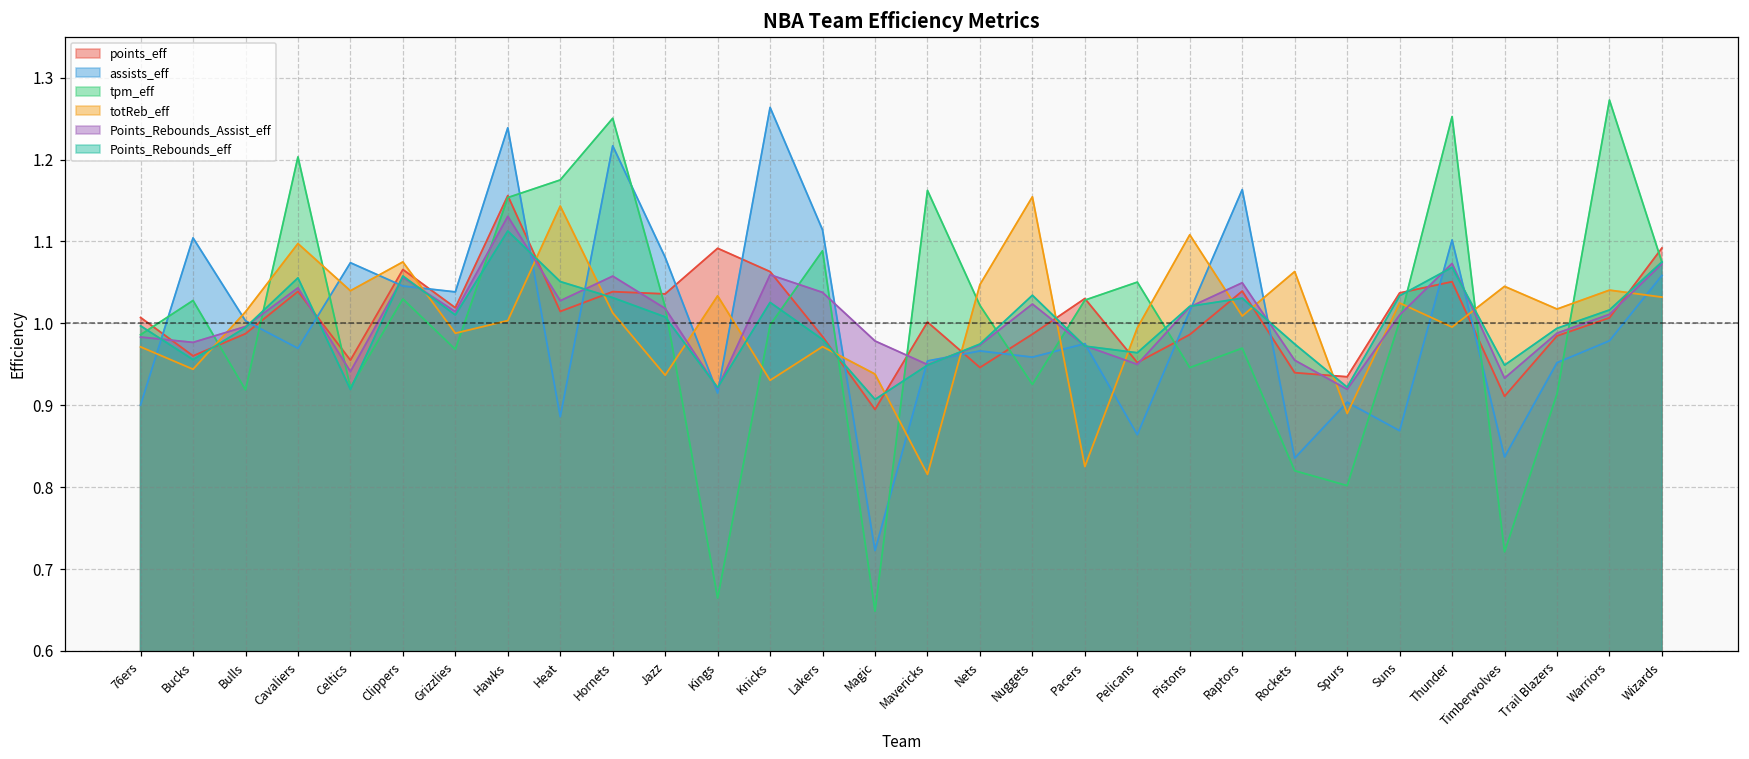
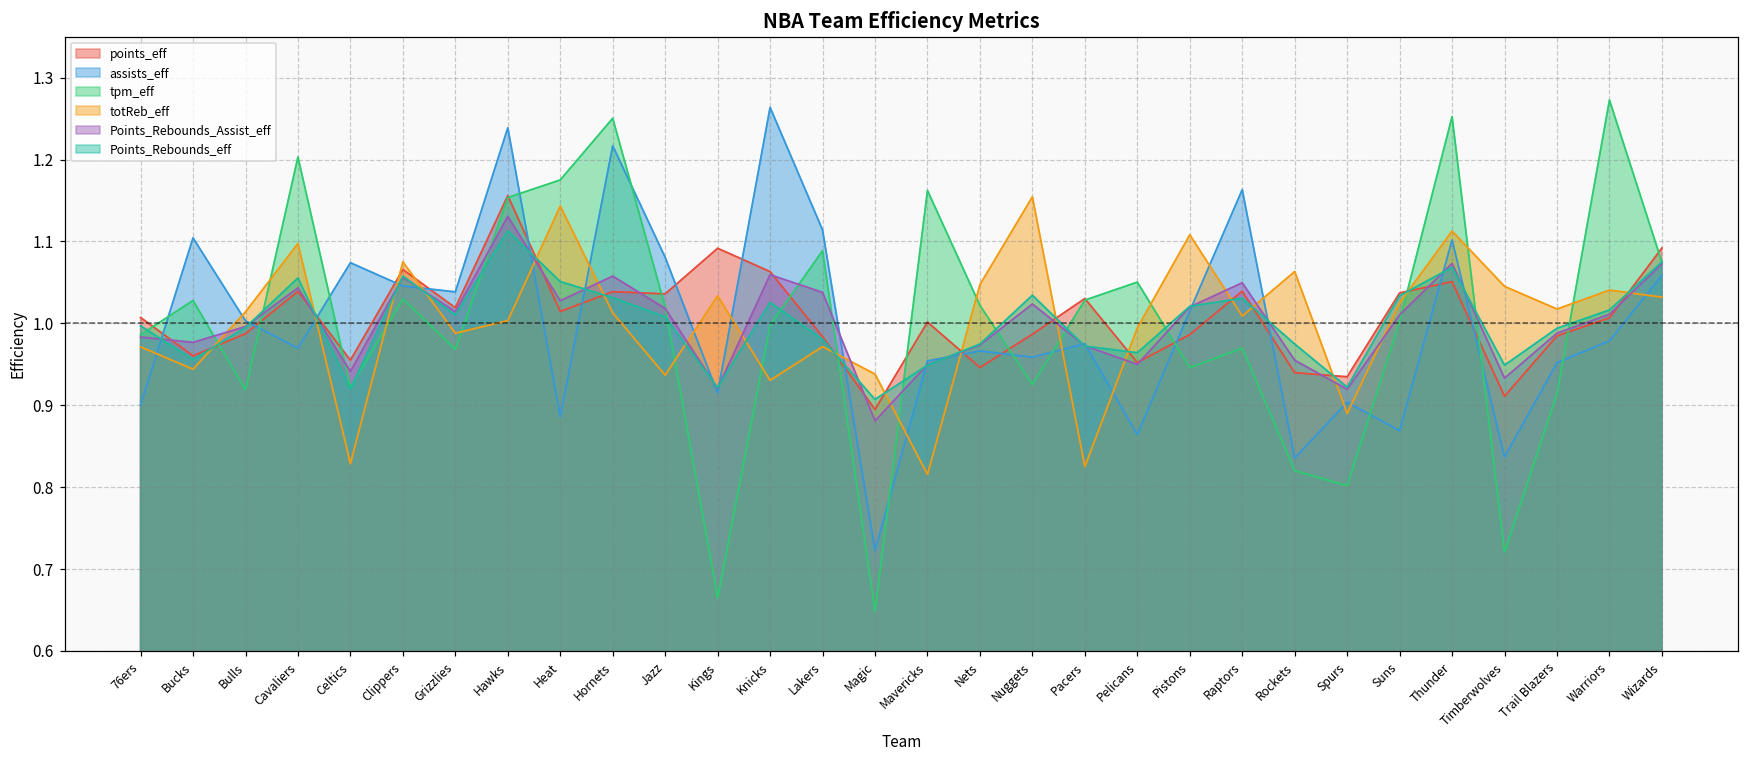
  {
    "points_eff": {
      "76ers": 1.01,
      "Bucks": 0.96,
      "Bulls": 0.99,
      "Cavaliers": 1.04,
      "Celtics": 0.95,
      "Clippers": 1.07,
      "Grizzlies": 1.02,
      "Heat": 1.01,
      "Hornets": 1.04,
      "Jazz": 1.04,
      "Kings": 1.09,
      "Knicks": 1.06,
      "Lakers": 0.98,
      "Magic": 0.89,
      "Mavericks": 1.00,
      "Nets": 0.95,
      "Nuggets": 0.99,
      "Pistons": 0.99,
      "Raptors": 1.04,
      "Rockets": 0.94,
      "Spurs": 0.93,
      "Suns": 1.04,
      "Thunder": 1.05,
      "Timberwolves": 0.91,
      "Warriors": 1.01,
      "Wizards": 1.09
    },
    "totReb_eff": {
      "76ers": 0.97,
      "Bucks": 0.94,
      "Bulls": 1.01,
      "Cavaliers": 1.10,
-     "Celtics": 1.04,
+     "Celtics": 0.83,
      "Clippers": 1.07,
      "Grizzlies": 0.99,
      "Hawks": 1.00,
      "Heat": 1.14,
      "Hornets": 1.01,
      "Jazz": 0.94,
      "Kings": 1.03,
      "Knicks": 0.93,
      "Lakers": 0.97,
      "Magic": 0.94,
      "Mavericks": 0.82,
      "Nets": 1.05,
      "Nuggets": 1.15,
      "Pacers": 0.83,
      "Pelicans": 0.99,
      "Pistons": 1.11,
      "Raptors": 1.01,
      "Rockets": 1.06,
      "Spurs": 0.89,
      "Suns": 1.02,
-     "Thunder": 1.00,
+     "Thunder": 1.11,
      "Timberwolves": 1.05,
      "Trail Blazers": 1.02,
      "Warriors": 1.04,
      "Wizards": 1.03
    },
    "Points_Rebounds_Assist_eff": {
      "Bucks": 0.98,
      "Cavaliers": 1.04,
      "Celtics": 0.94,
      "Grizzlies": 1.01,
      "Hawks": 1.13,
      "Heat": 1.03,
      "Hornets": 1.06,
      "Knicks": 1.06,
      "Lakers": 1.04,
-     "Magic": 0.98,
+     "Magic": 0.88,
      "Nuggets": 1.02,
      "Raptors": 1.05,
      "Rockets": 0.95,
      "Suns": 1.01,
      "Thunder": 1.07,
      "Timberwolves": 0.93,
      "Warriors": 1.01
    }
  }
